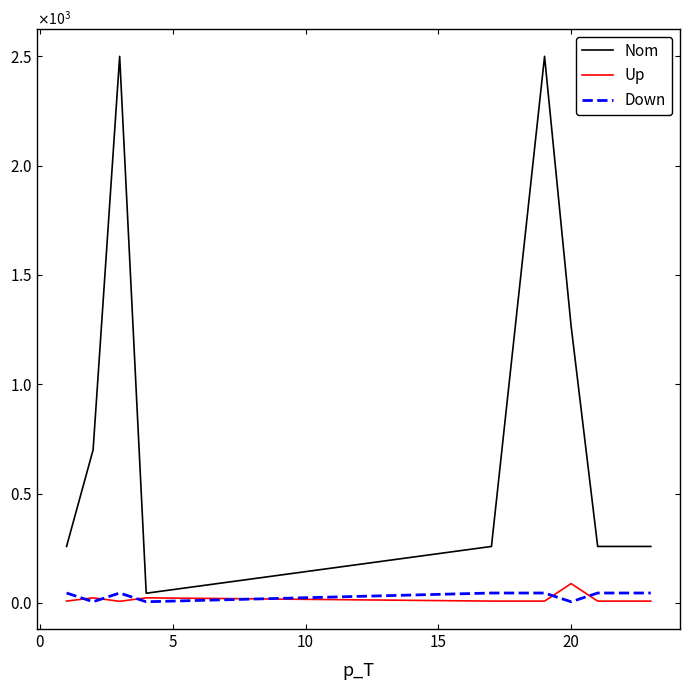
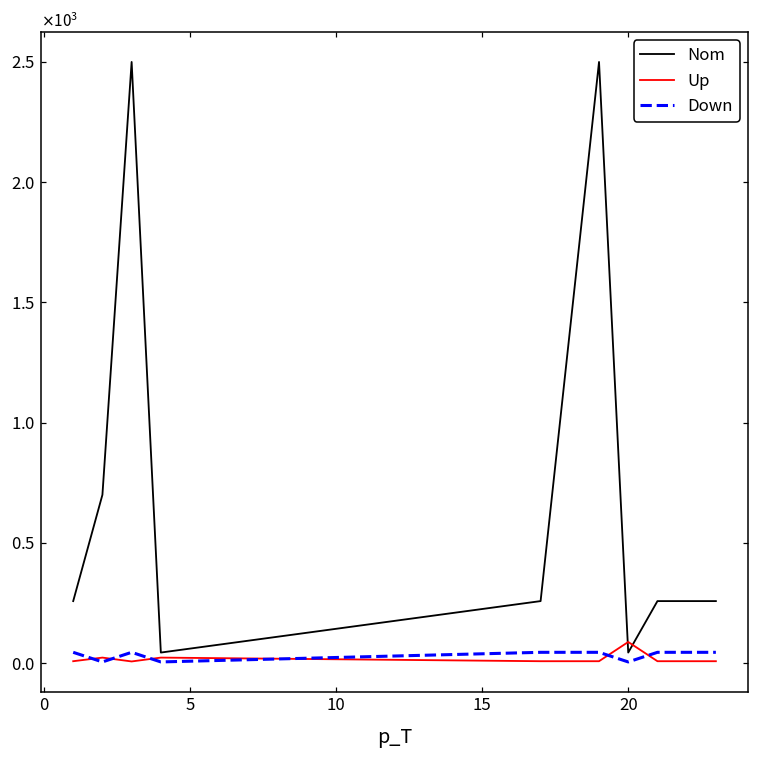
  {
    "Nom": {
-     "20": 1270
+     "20": 40
    },
    "Up": {
      "20": 90
    },
    "Down": {
      "20": 10
    }
  }
